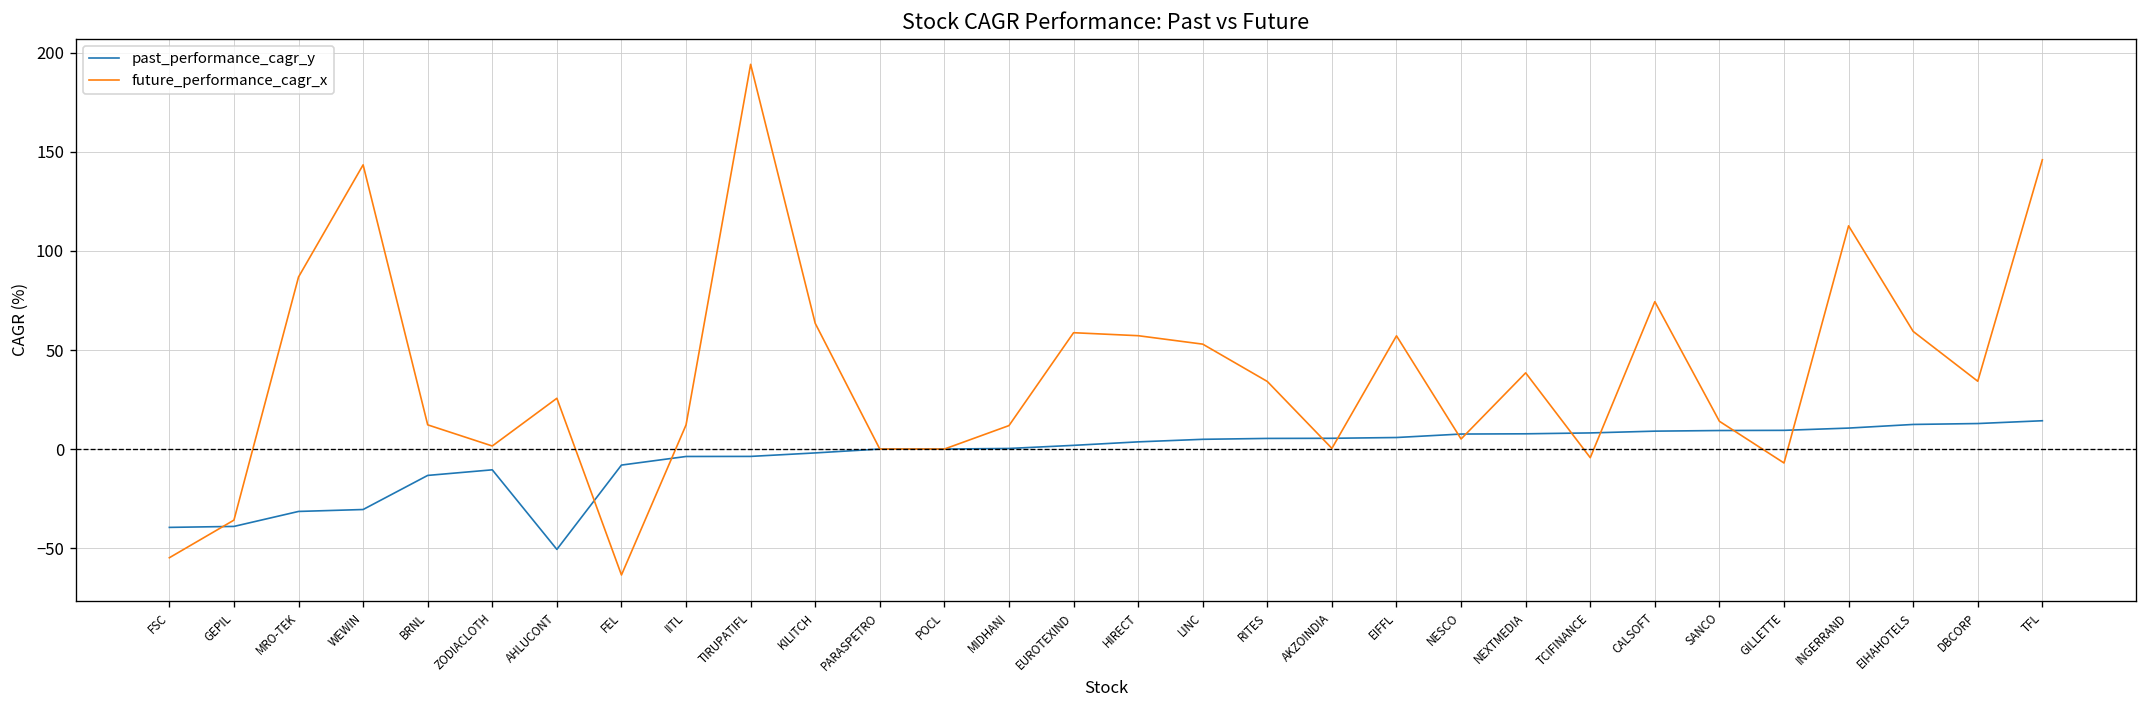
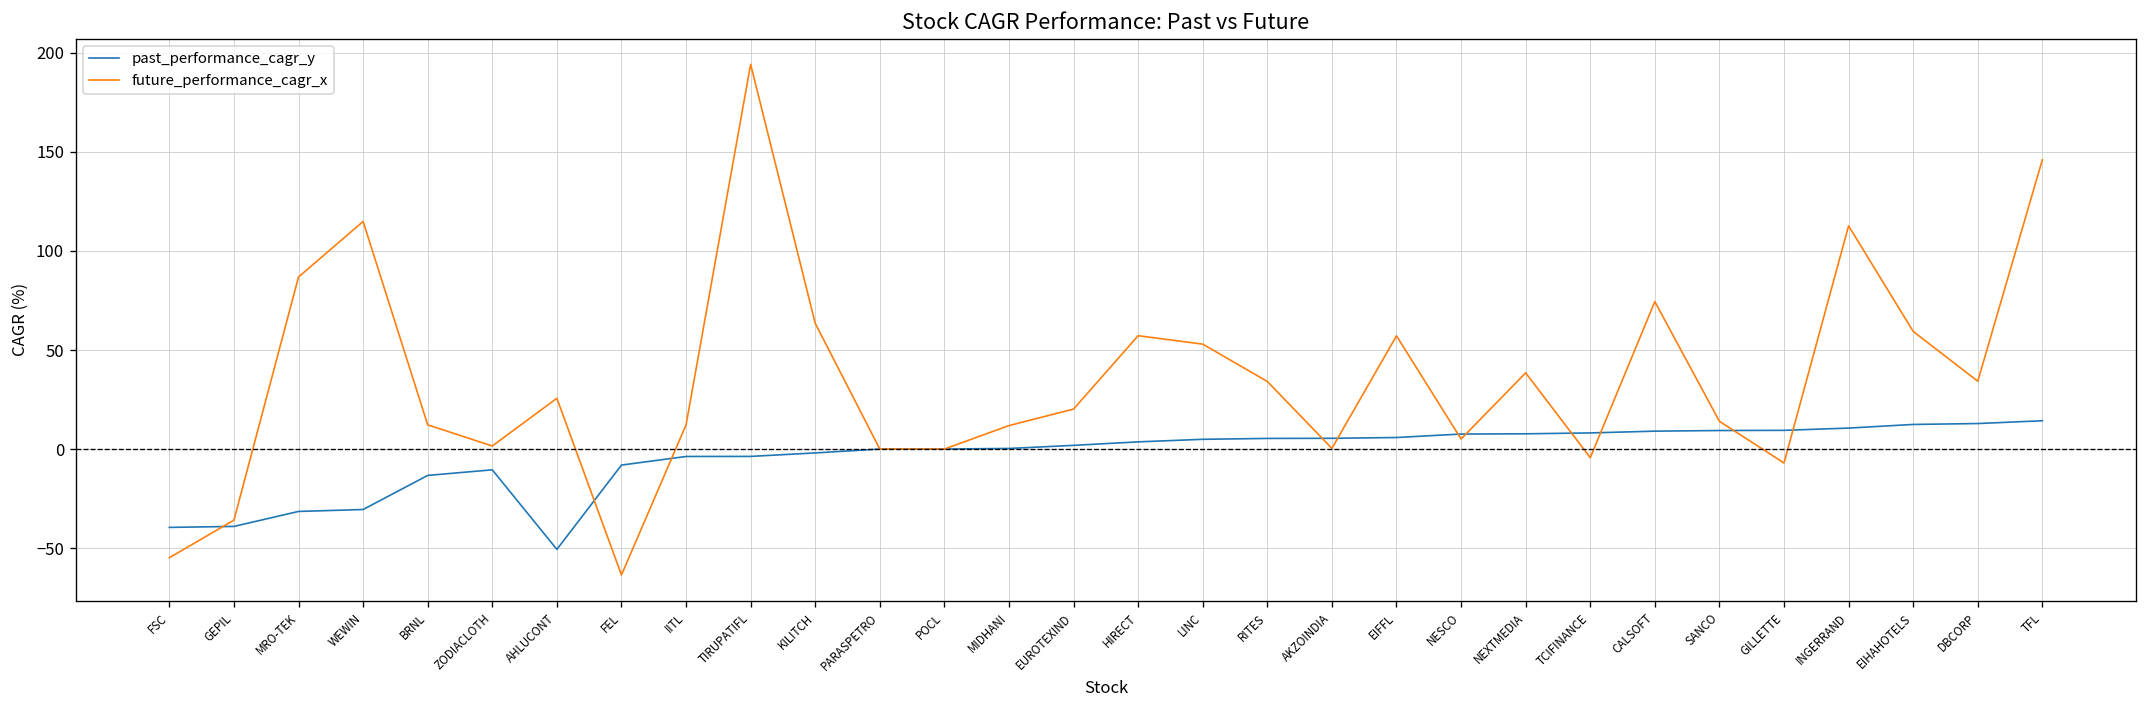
  {
    "past_performance_cagr_y": {
      "FSC": -40,
      "GEPIL": -39,
      "MRO-TEK": -31,
      "WEWIN": -31,
      "BRNL": -13,
      "ZODIACLOTH": -10,
      "AHLUCONT": -51,
      "FEL": -8,
      "IITL": -4,
      "TIRUPATIFL": -4,
      "KILITCH": -2,
      "MIDHANI": 0,
      "EUROTEXIND": 2,
      "HIRECT": 4,
      "LINC": 5,
      "RITES": 5,
      "AKZOINDIA": 5,
      "EIFFL": 6,
      "NESCO": 8,
      "NEXTMEDIA": 8,
      "TCIFINANCE": 8,
      "CALSOFT": 9,
      "SANCO": 9,
      "GILLETTE": 9,
      "INGERRAND": 11,
      "EIHAHOTELS": 12,
      "DBCORP": 13,
      "TFL": 14
    },
    "future_performance_cagr_x": {
      "FSC": -55,
      "GEPIL": -36,
      "MRO-TEK": 87,
-     "WEWIN": 143,
+     "WEWIN": 115,
      "BRNL": 12,
      "ZODIACLOTH": 2,
      "AHLUCONT": 26,
      "FEL": -64,
      "IITL": 12,
      "TIRUPATIFL": 194,
      "KILITCH": 63,
      "MIDHANI": 12,
-     "EUROTEXIND": 59,
+     "EUROTEXIND": 20,
      "HIRECT": 57,
      "LINC": 53,
      "RITES": 34,
      "AKZOINDIA": 0,
      "EIFFL": 57,
      "NESCO": 5,
      "NEXTMEDIA": 38,
      "TCIFINANCE": -4,
      "CALSOFT": 74,
      "SANCO": 14,
      "GILLETTE": -7,
      "INGERRAND": 113,
      "EIHAHOTELS": 59,
      "DBCORP": 34,
      "TFL": 146
    }
  }
